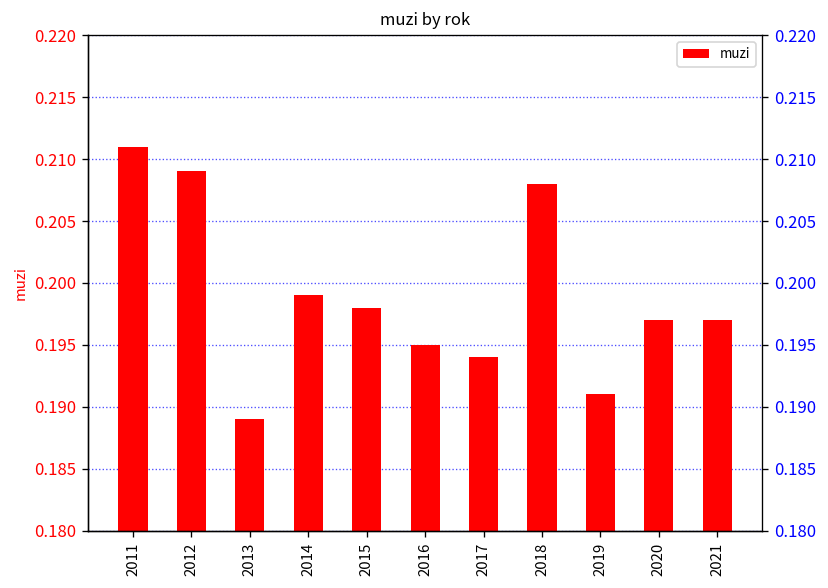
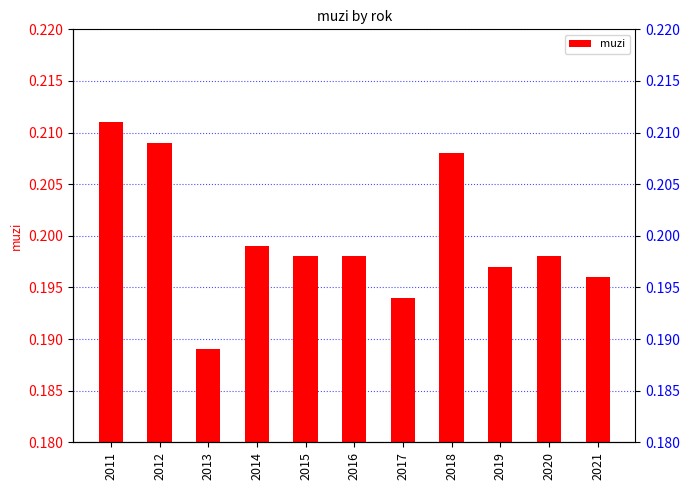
  {
    "2011": 0.211,
    "2012": 0.209,
    "2013": 0.189,
    "2014": 0.199,
    "2015": 0.198,
-   "2016": 0.195,
+   "2016": 0.198,
    "2017": 0.194,
    "2018": 0.208,
-   "2019": 0.191,
-   "2020": 0.197,
-   "2021": 0.197
+   "2019": 0.197,
+   "2020": 0.198,
+   "2021": 0.196
  }
